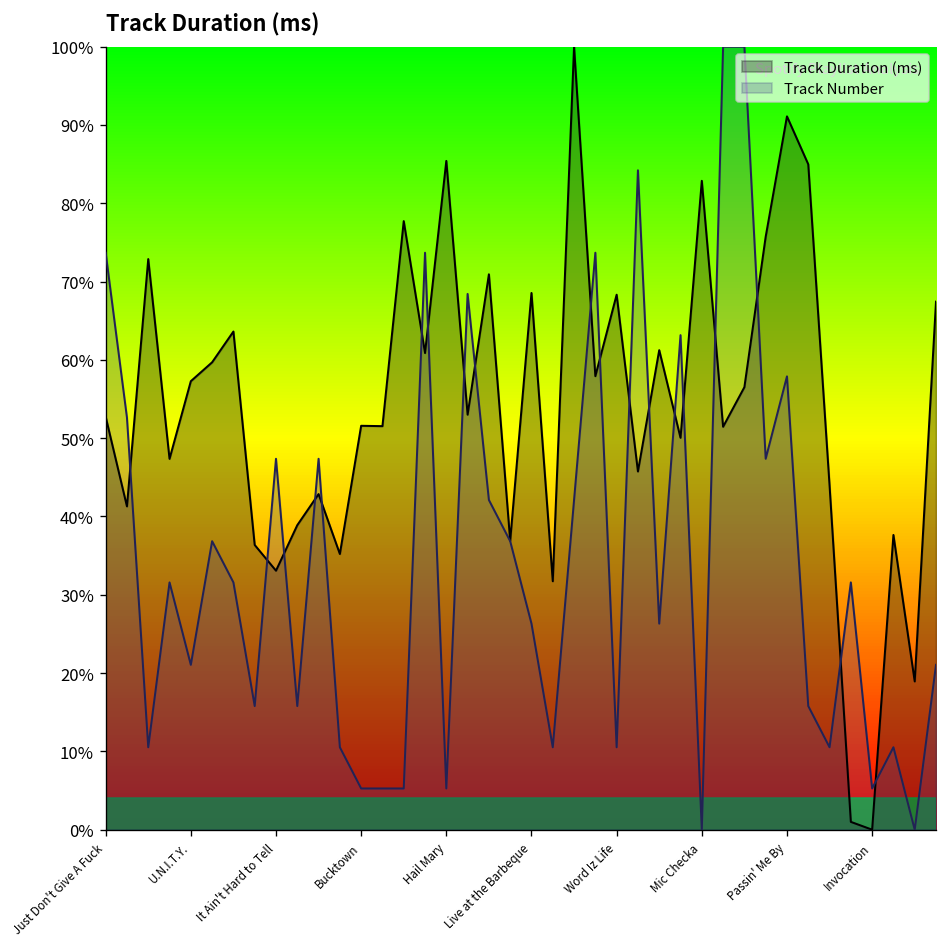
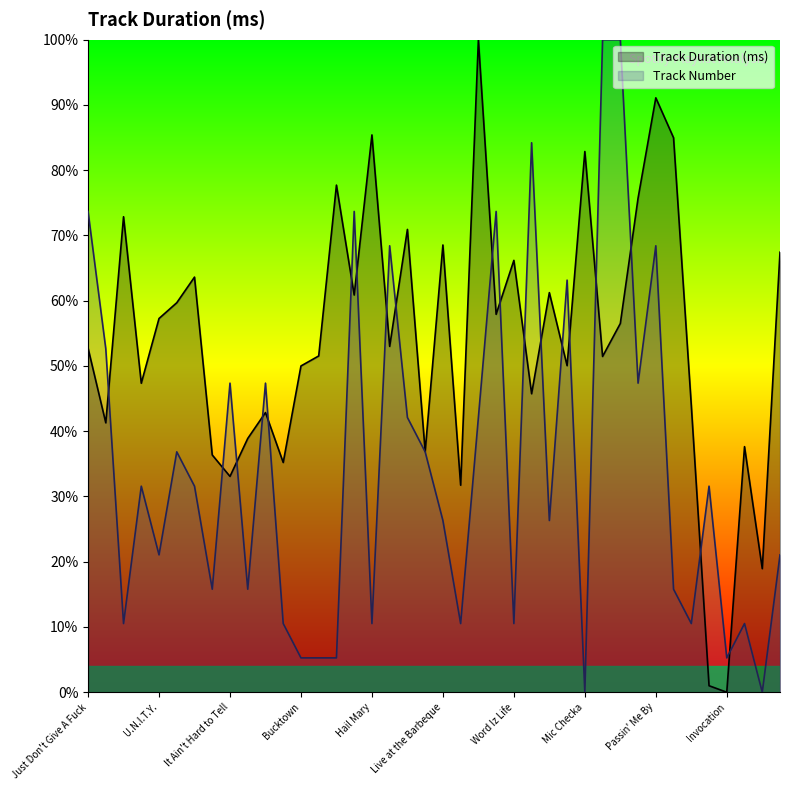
  {
    "Track Duration (ms)": {
      "Just Don't Give A Fuck": "53%",
      "U.N.I.T.Y.": "57%",
      "It Ain't Hard to Tell": "33%",
-     "Bucktown": "52%",
+     "Bucktown": "50%",
      "Hail Mary": "85%",
      "Live at the Barbeque": "69%",
-     "Word Iz Life": "68%",
+     "Word Iz Life": "66%",
      "Mic Checka": "83%",
      "Passin' Me By": "91%"
    },
    "Track Number": {
      "Just Don't Give A Fuck": "74%",
      "U.N.I.T.Y.": "21%",
      "It Ain't Hard to Tell": "47%",
      "Bucktown": "5%",
-     "Hail Mary": "5%",
+     "Hail Mary": "11%",
      "Live at the Barbeque": "26%",
      "Word Iz Life": "11%",
-     "Passin' Me By": "58%",
+     "Passin' Me By": "68%",
      "Invocation": "5%"
    }
  }
